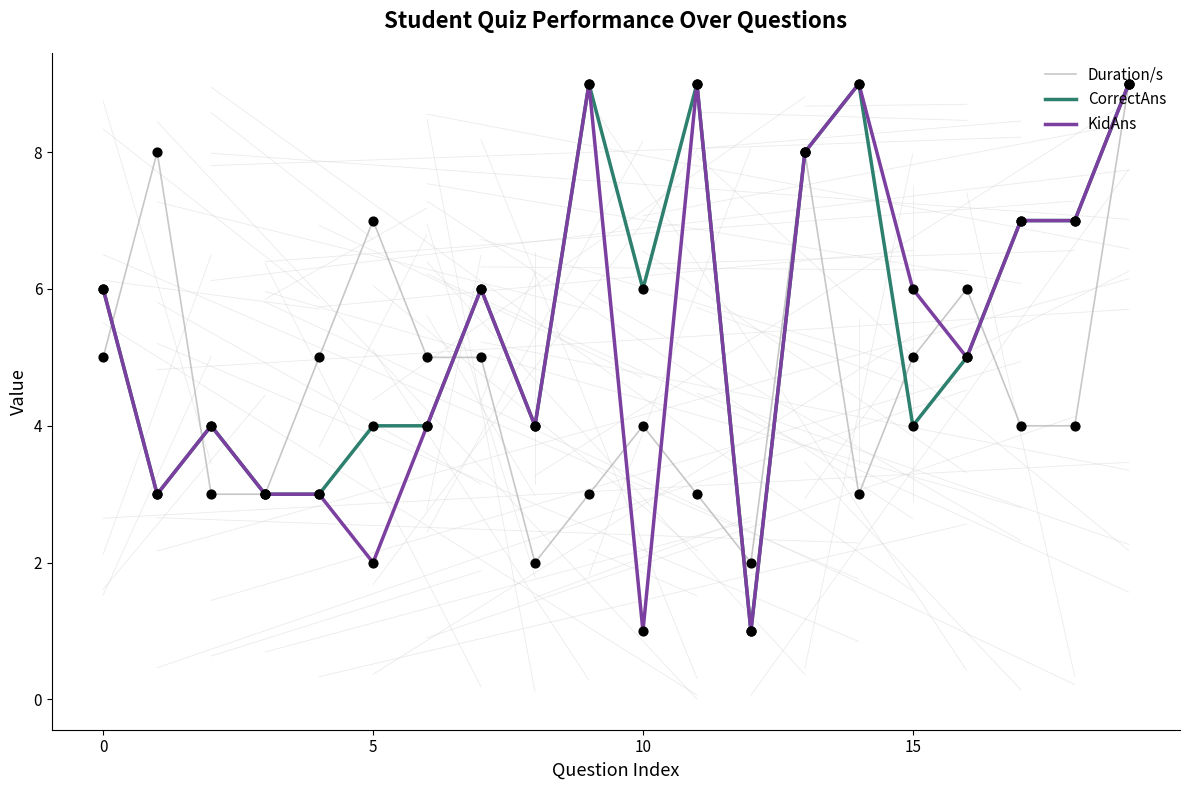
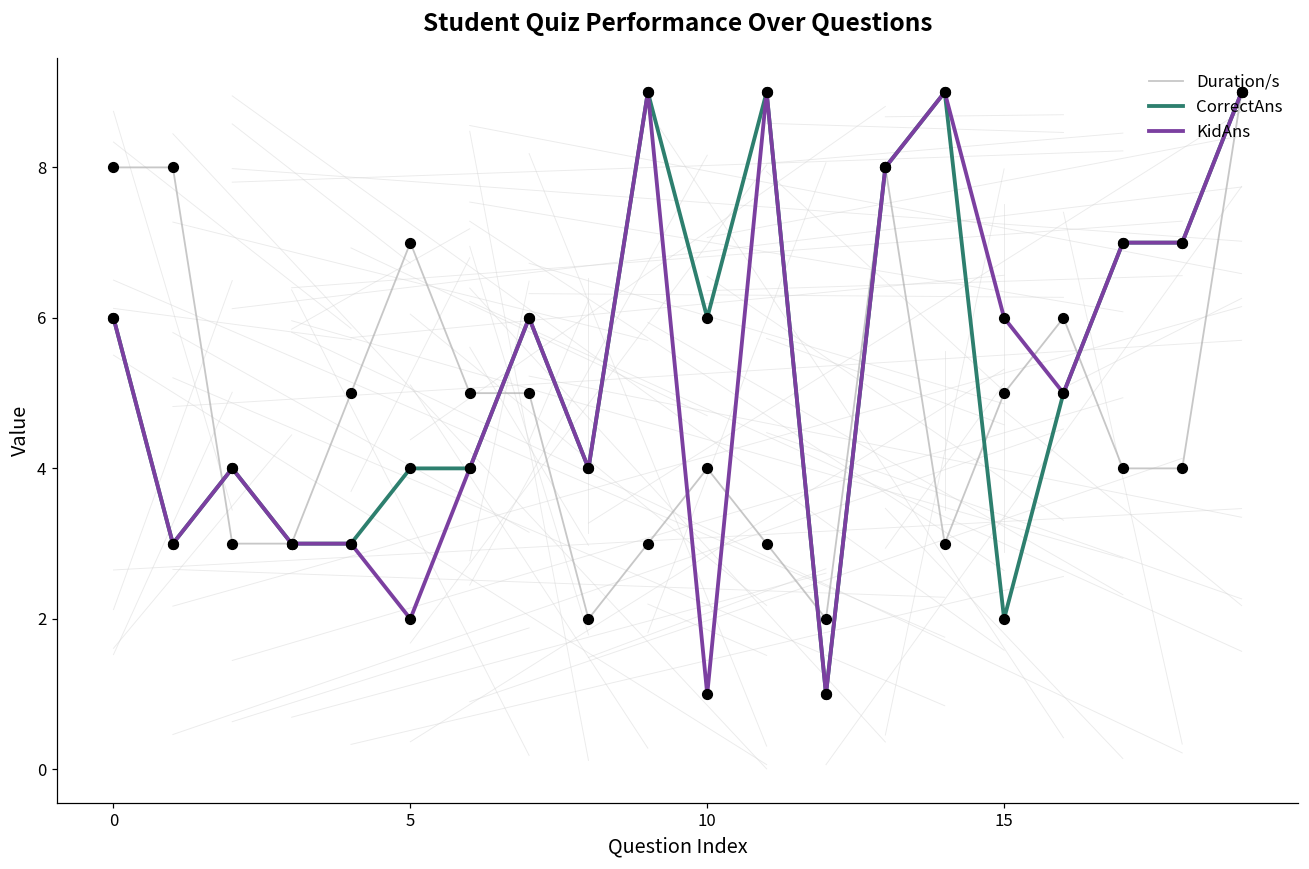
  {
    "Duration/s": {
-     "0": 5
+     "0": 8
    },
    "CorrectAns": {
-     "15": 4
+     "15": 2
    }
  }
